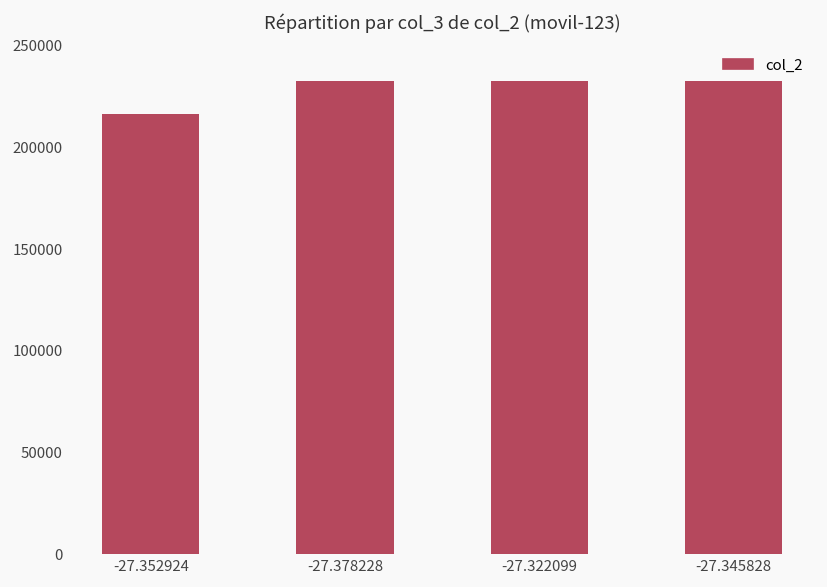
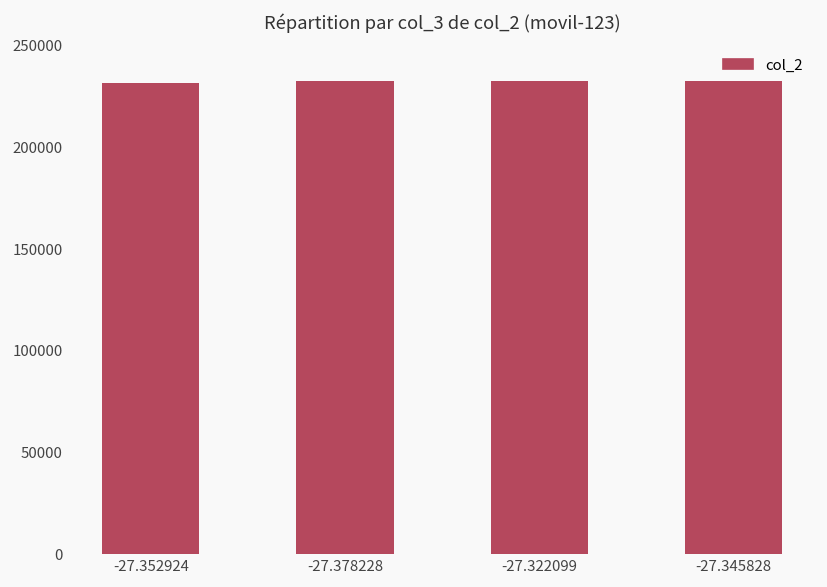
  {
-   "-27.352924": 216000,
+   "-27.352924": 231000,
    "-27.378228": 232000,
    "-27.322099": 232000,
    "-27.345828": 232000
  }
